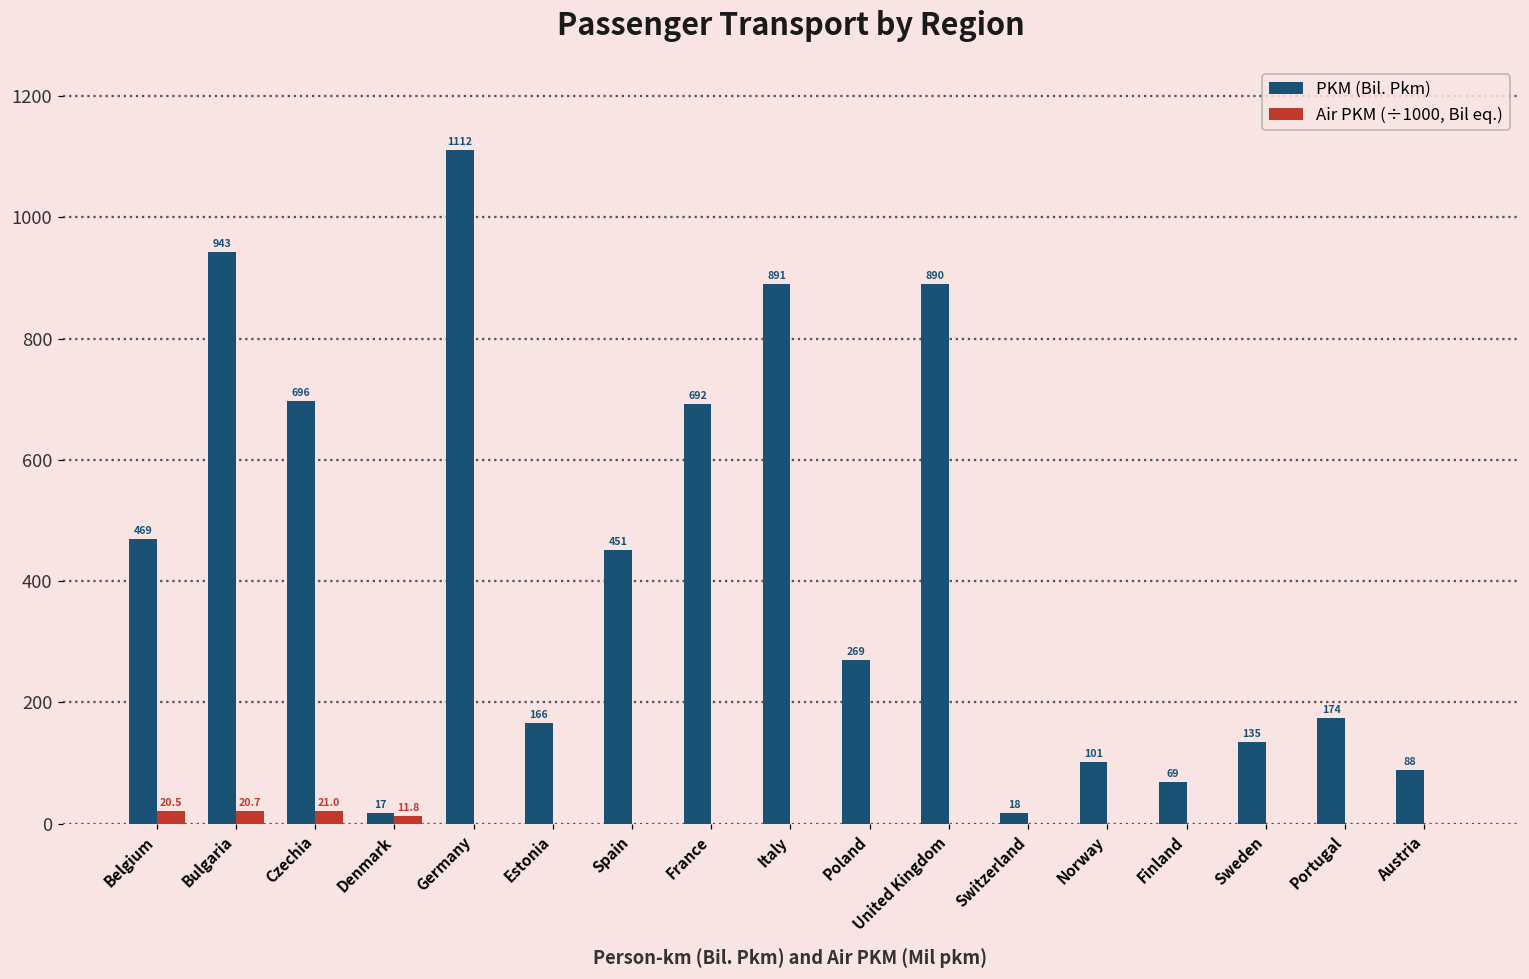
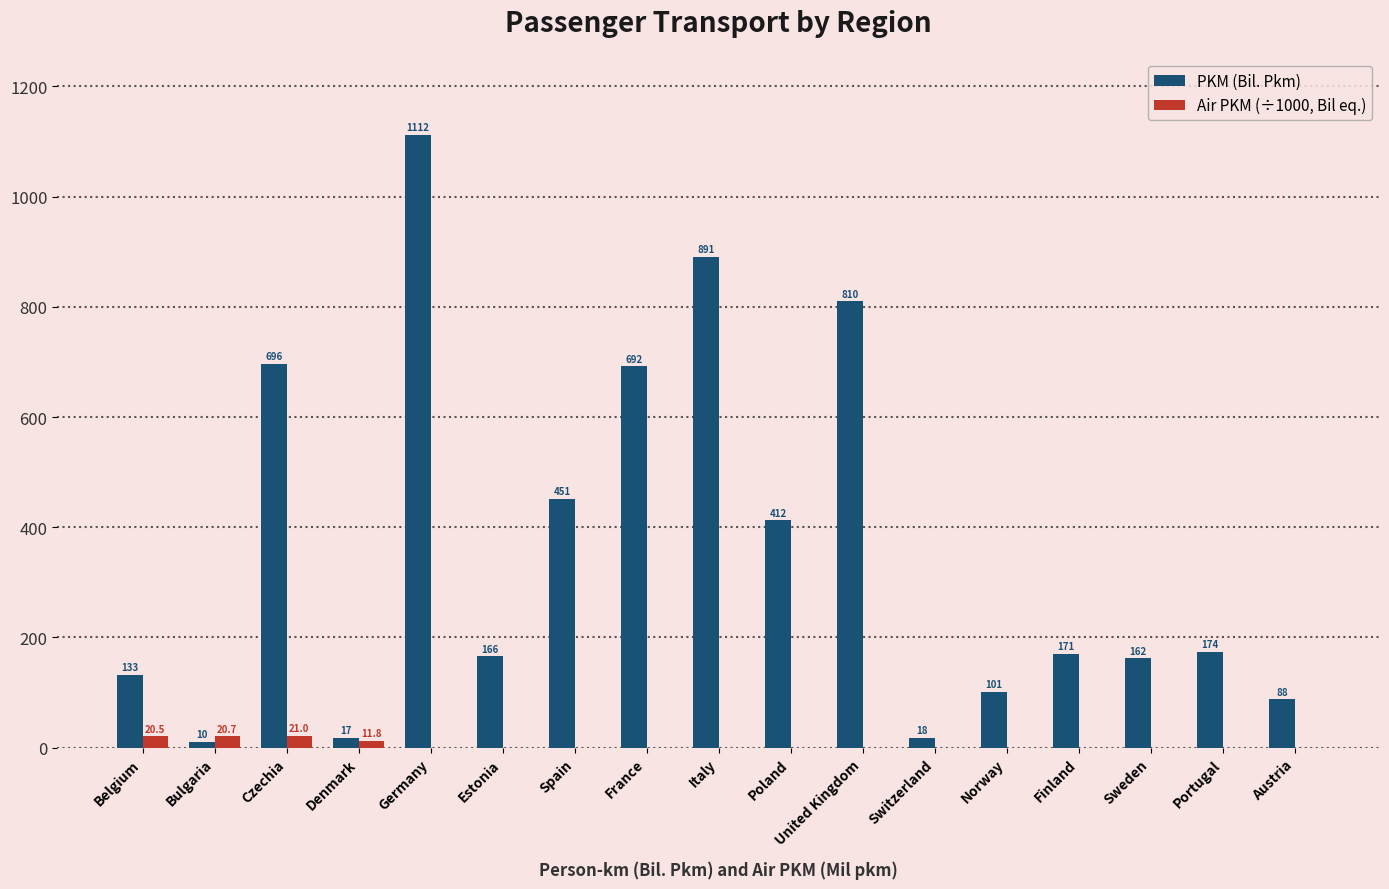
  {
    "PKM (Bil. Pkm)": {
-     "Belgium": 469,
-     "Bulgaria": 943,
+     "Belgium": 133,
+     "Bulgaria": 10,
      "Czechia": 696,
      "Denmark": 17,
      "Germany": 1112,
      "Estonia": 166,
      "Spain": 451,
      "France": 692,
      "Italy": 891,
-     "Poland": 269,
-     "United Kingdom": 890,
+     "Poland": 412,
+     "United Kingdom": 810,
      "Switzerland": 18,
      "Norway": 101,
-     "Finland": 69,
-     "Sweden": 135,
+     "Finland": 171,
+     "Sweden": 162,
      "Portugal": 174,
      "Austria": 88
    },
    "Air PKM (÷1000, Bil eq.)": {
      "Belgium": 20.5,
      "Bulgaria": 20.7,
      "Czechia": 21.0,
      "Denmark": 11.8
    }
  }
